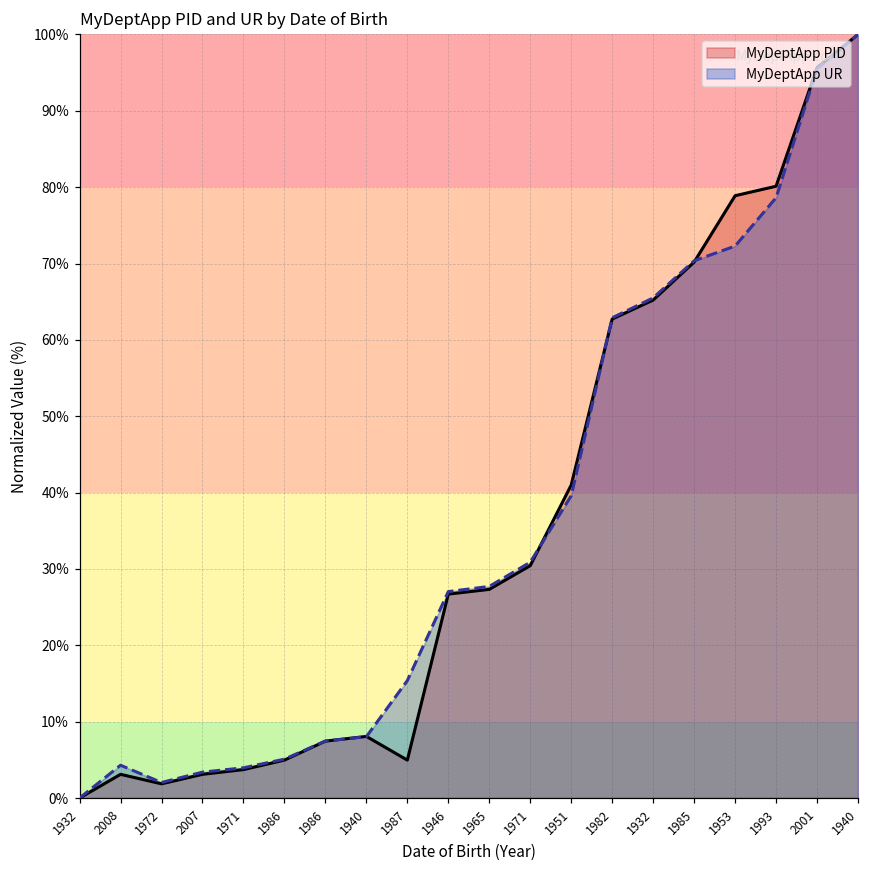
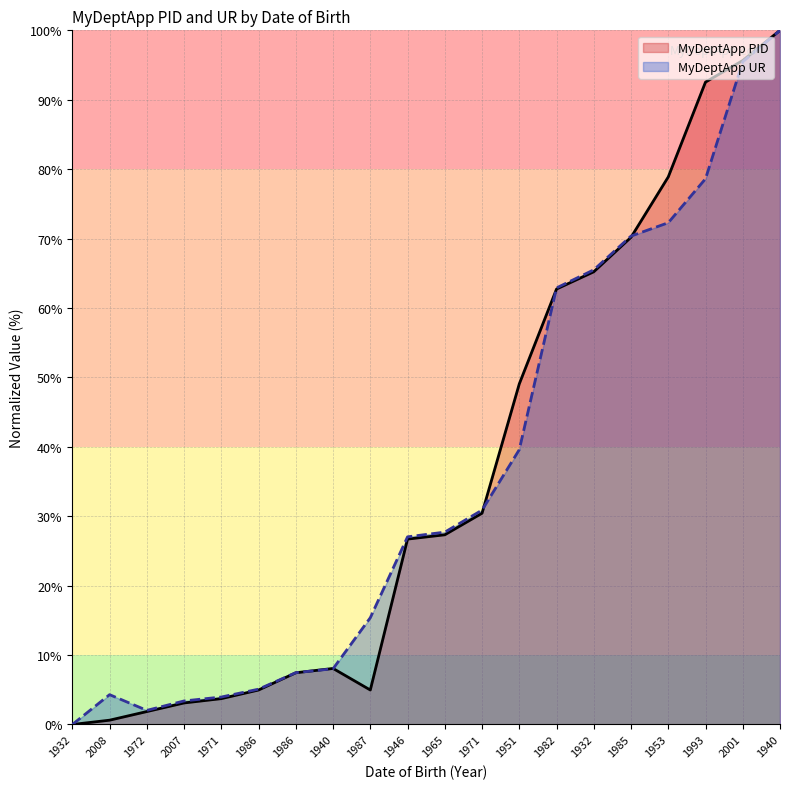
  {
    "MyDeptApp PID": {
-     "2008": "3%",
+     "2008": "1%",
      "1987": "5%",
      "1965": "27%",
-     "1951": "41%",
+     "1951": "49%",
      "1953": "79%",
-     "1993": "80%"
+     "1993": "93%"
    },
    "MyDeptApp UR": {
      "2008": "4%",
      "1987": "15%",
      "1965": "28%",
      "1951": "40%",
      "1953": "72%",
      "1993": "79%"
    }
  }
